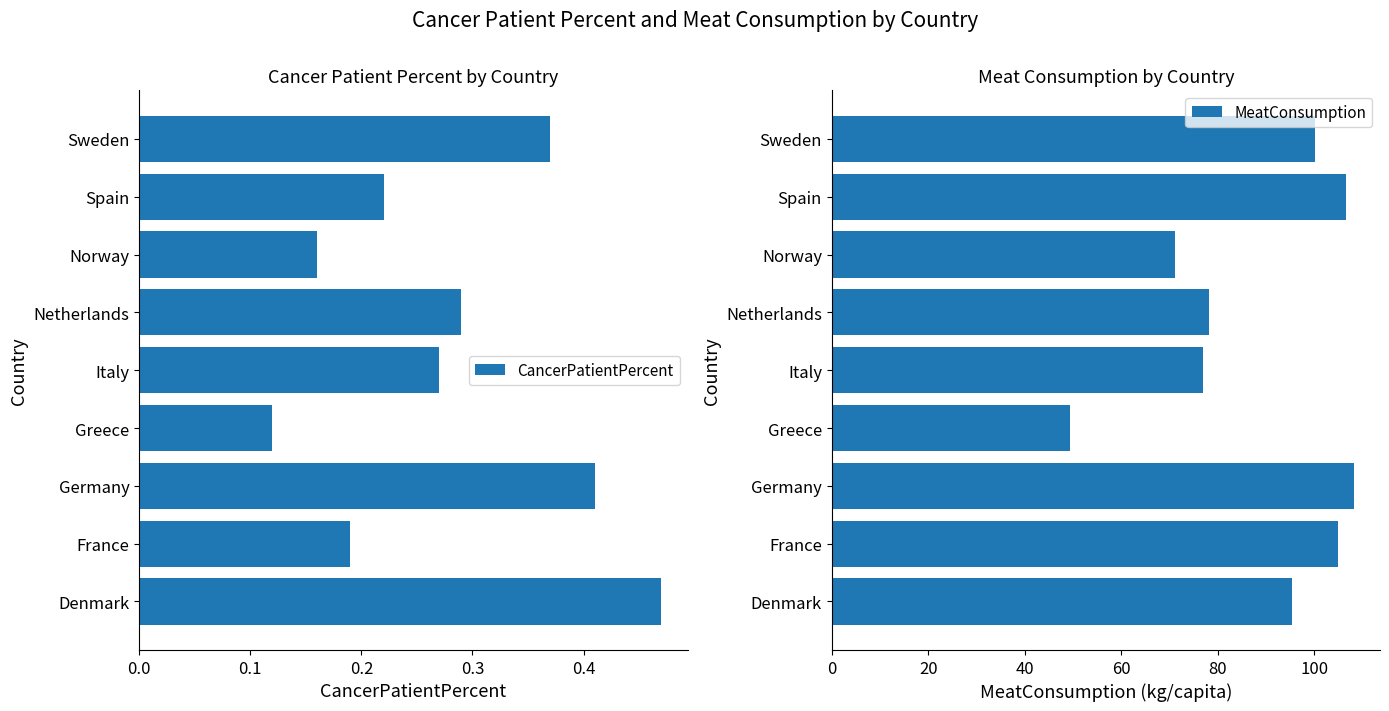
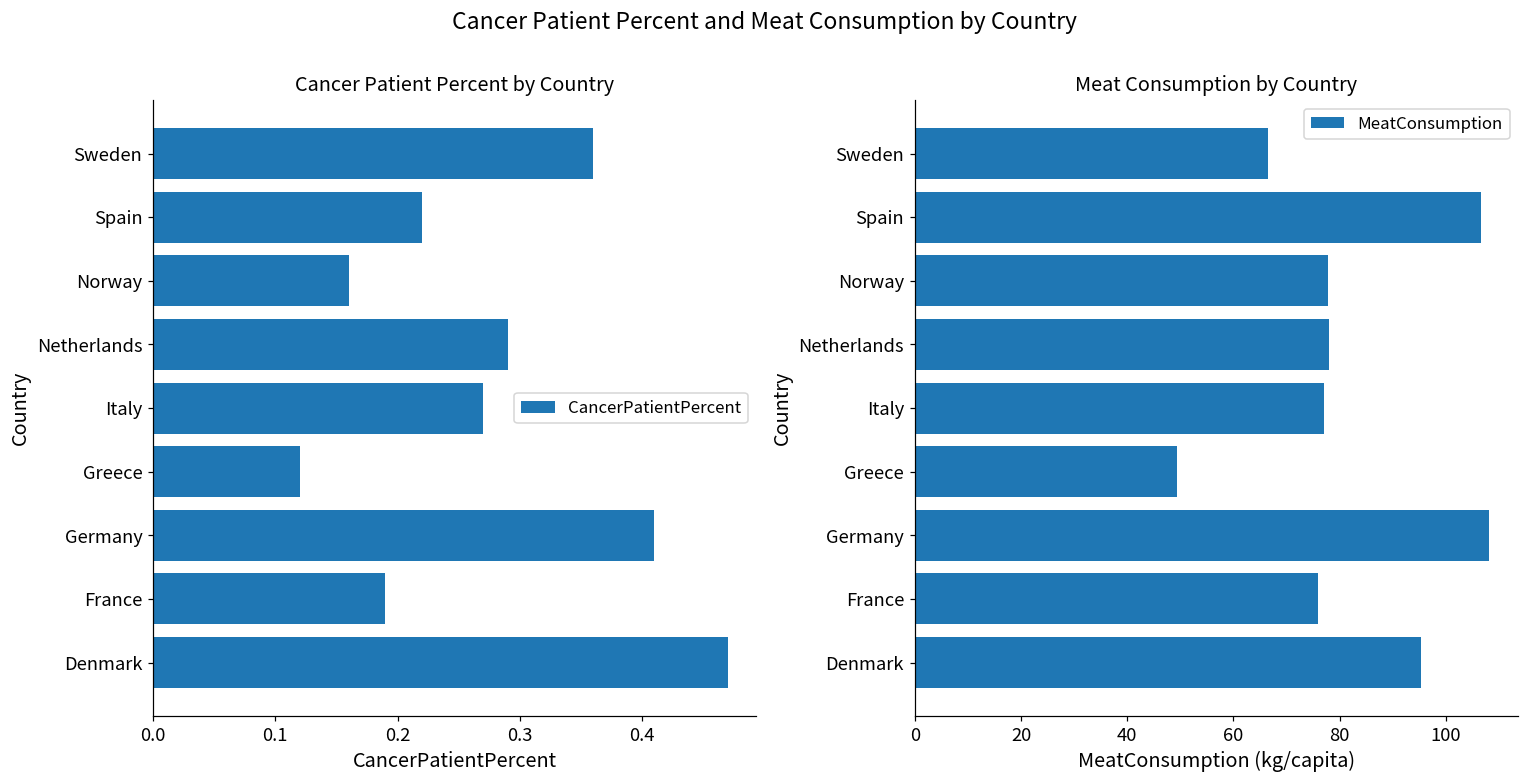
  {
    "Cancer Patient Percent by Country": {
-     "Sweden": 0.37,
+     "Sweden": 0.36,
      "Spain": 0.22,
      "Norway": 0.16,
      "Netherlands": 0.29,
      "Italy": 0.27,
      "Greece": 0.12,
      "Germany": 0.41,
      "France": 0.19,
      "Denmark": 0.47
    },
    "Meat Consumption by Country": {
-     "Sweden": 100,
+     "Sweden": 67,
      "Spain": 107,
-     "Norway": 71,
+     "Norway": 78,
      "Netherlands": 78,
      "Italy": 77,
      "Greece": 49,
      "Germany": 108,
-     "France": 105,
+     "France": 76,
      "Denmark": 95
    }
  }
